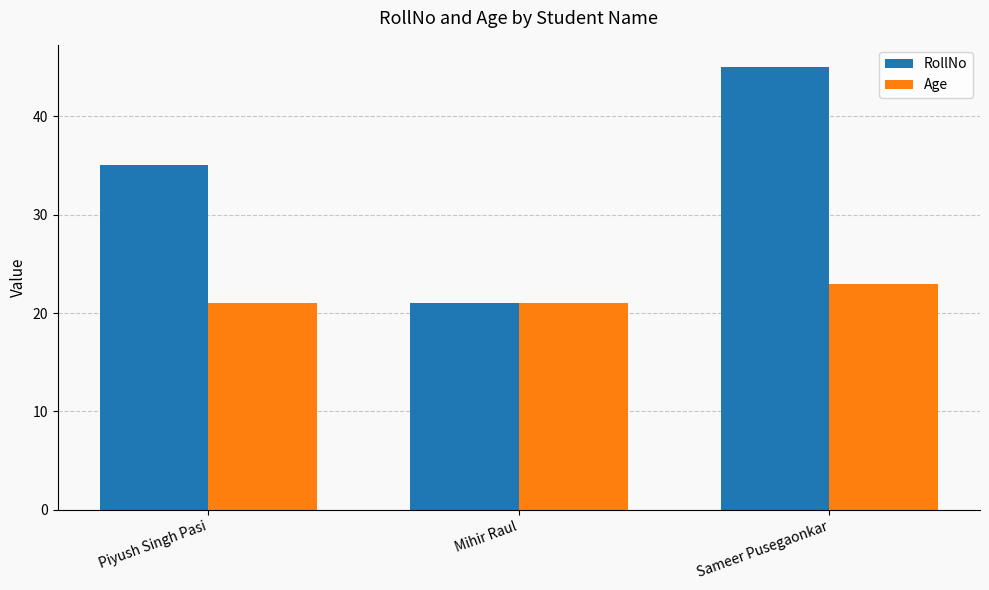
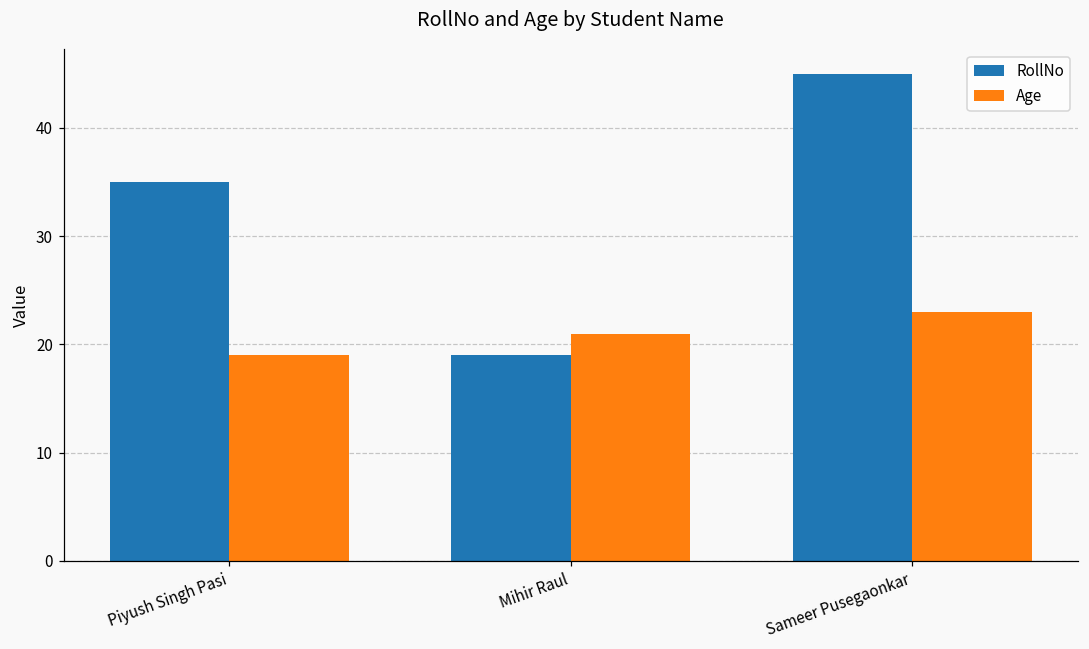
  {
    "RollNo": {
      "Piyush Singh Pasi": 35,
-     "Mihir Raul": 21,
+     "Mihir Raul": 19,
      "Sameer Pusegaonkar": 45
    },
    "Age": {
-     "Piyush Singh Pasi": 21,
+     "Piyush Singh Pasi": 19,
      "Mihir Raul": 21,
      "Sameer Pusegaonkar": 23
    }
  }
